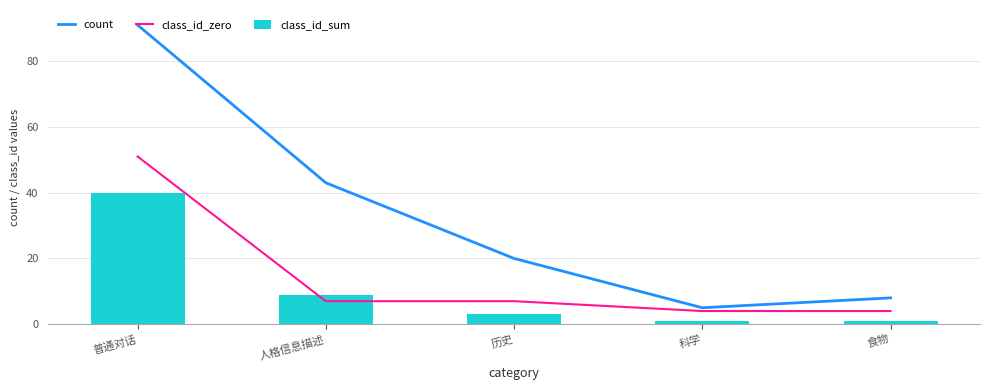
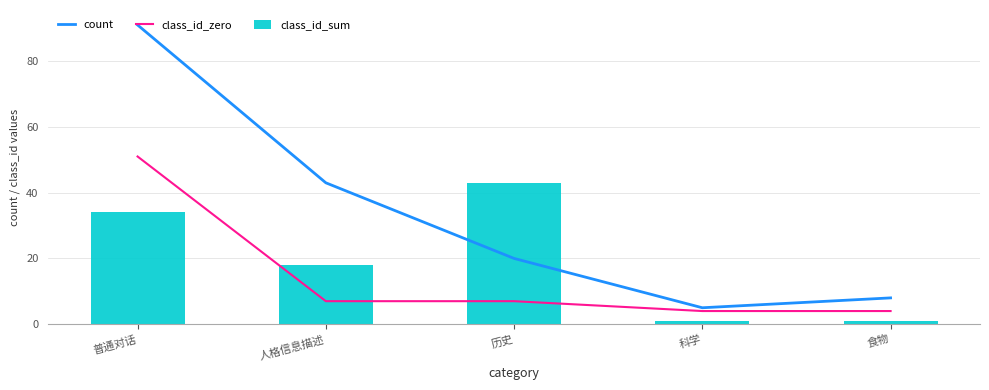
  {
    "class_id_sum": {
-     "普通对话": 40,
-     "人格信息描述": 9,
-     "历史": 3,
+     "普通对话": 34,
+     "人格信息描述": 18,
+     "历史": 43,
      "科学": 1,
      "食物": 1
    },
    "count": {
      "普通对话": 91,
      "人格信息描述": 43,
      "历史": 20,
      "科学": 5,
      "食物": 8
    },
    "class_id_zero": {
      "普通对话": 51,
      "人格信息描述": 7,
      "历史": 7,
      "科学": 4,
      "食物": 4
    }
  }
